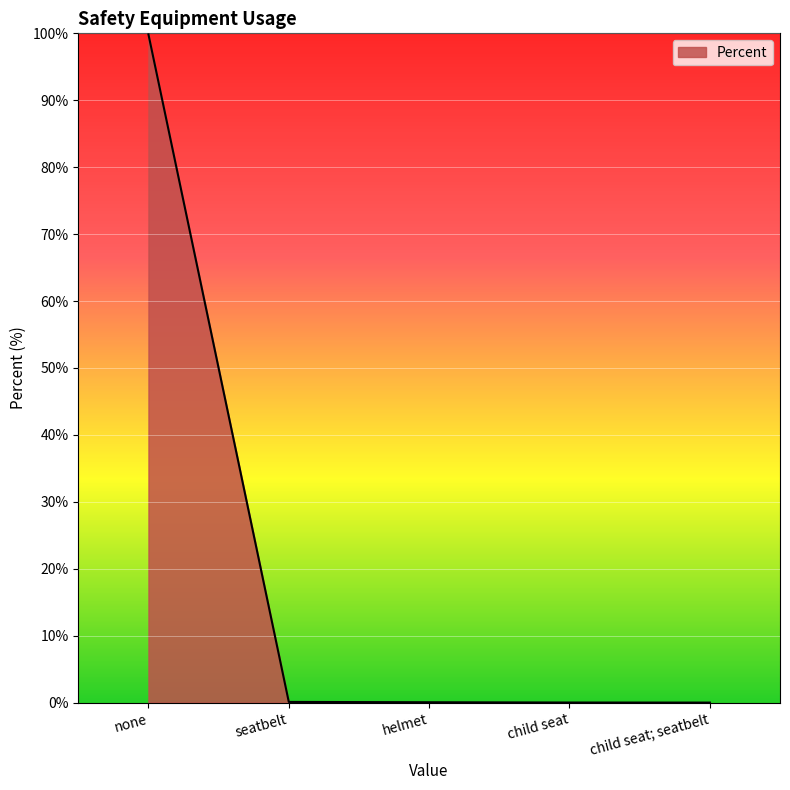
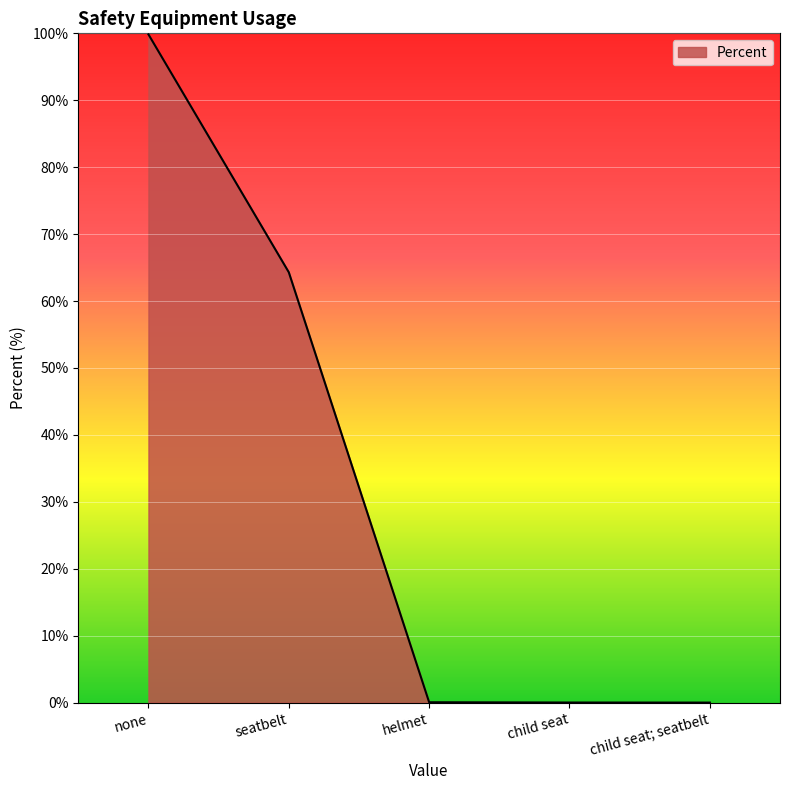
  {
    "none": "100%",
-   "seatbelt": "0%",
+   "seatbelt": "64%",
    "helmet": "0%",
    "child seat": "0%",
    "child seat; seatbelt": "0%"
  }
